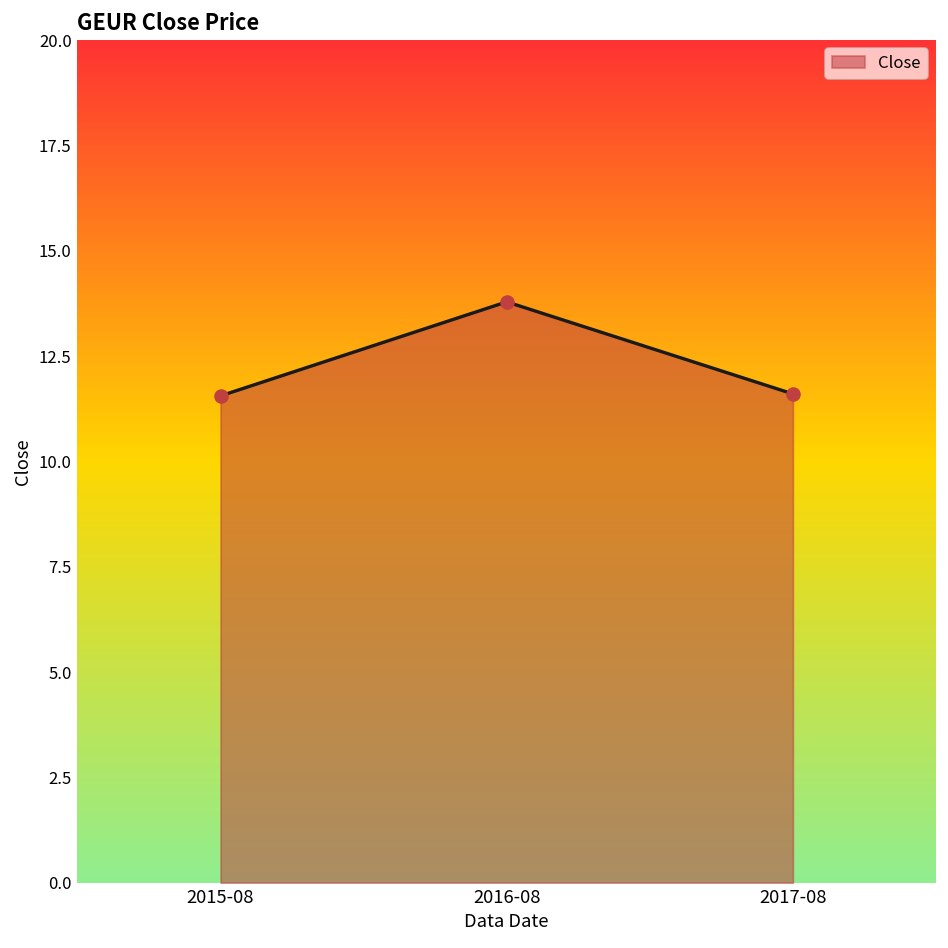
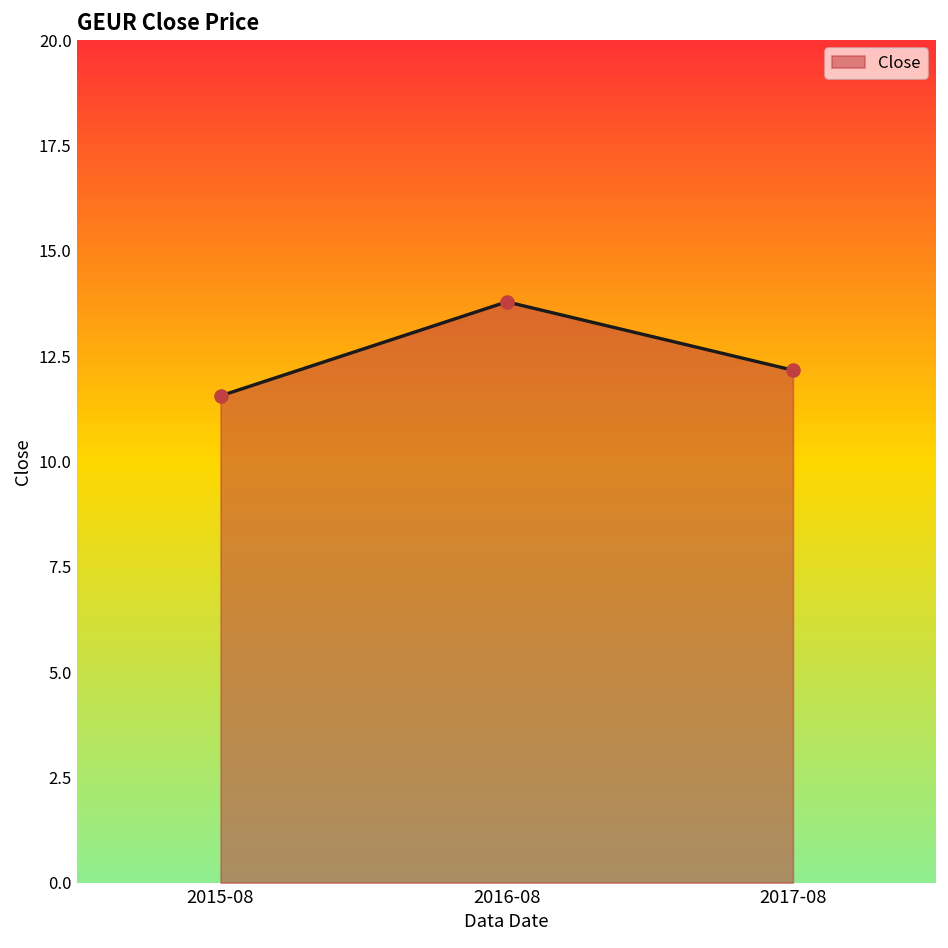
  {
    "2015-08": 11.6,
    "2016-08": 13.8,
-   "2017-08": 11.6
+   "2017-08": 12.2
  }
